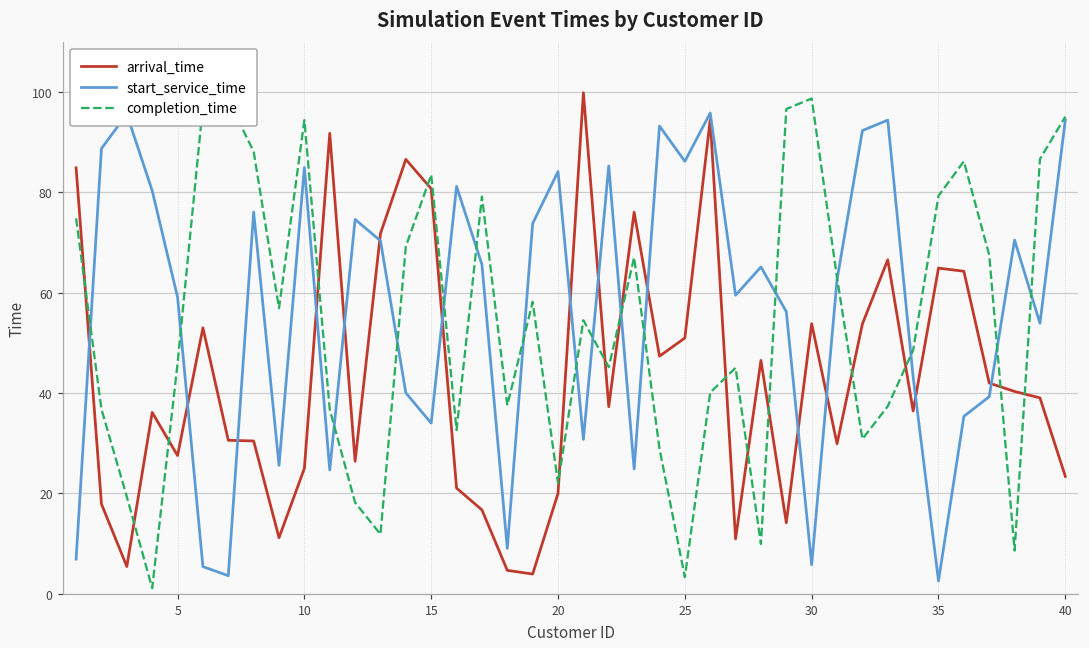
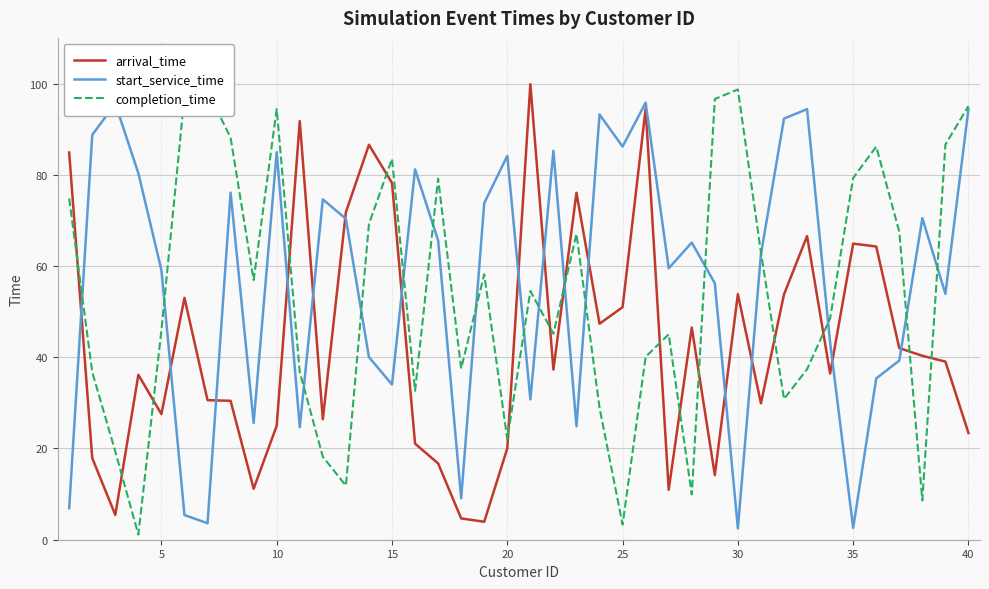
  {
    "arrival_time": {
      "5": 28,
      "10": 25,
-     "15": 81,
+     "15": 78,
      "20": 20,
      "25": 51,
      "30": 54,
      "35": 65,
      "40": 23
    },
    "start_service_time": {
      "5": 59,
      "10": 85,
      "15": 34,
      "20": 84,
      "25": 86,
-     "30": 6,
+     "30": 2,
      "35": 3,
      "40": 94
    },
    "completion_time": {
      "5": 46,
      "10": 94,
      "15": 84,
      "20": 22,
      "25": 3,
      "30": 99,
      "35": 79,
      "40": 95
    }
  }
